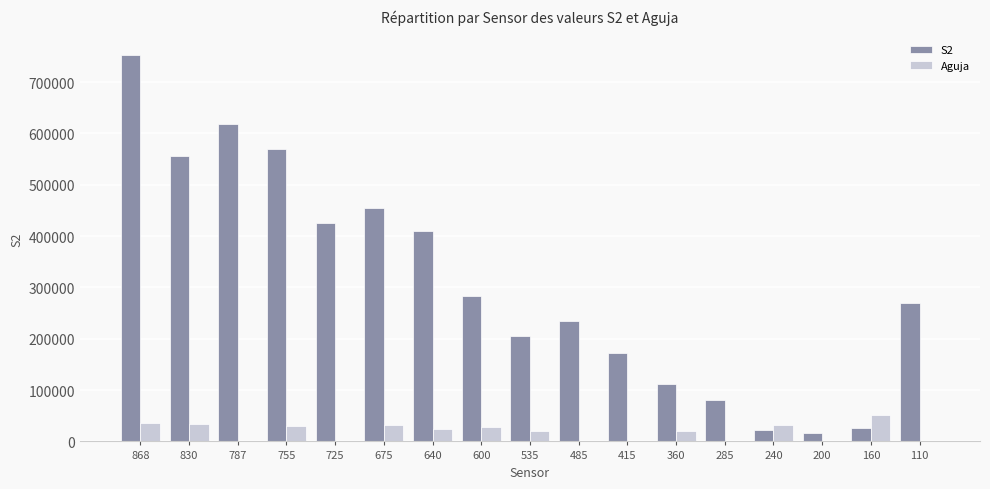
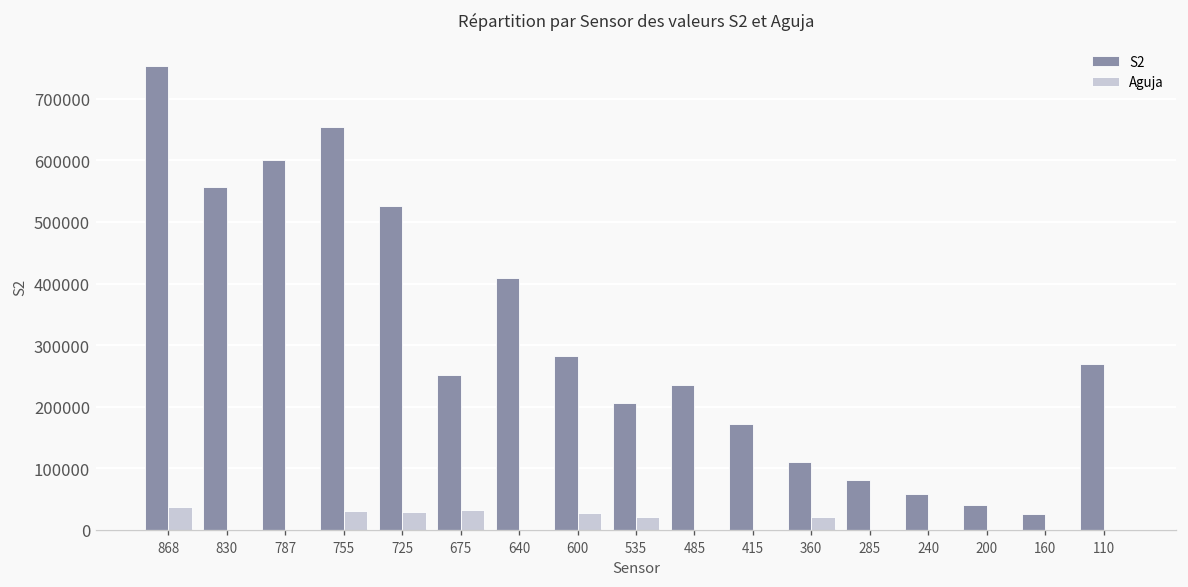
  {
    "S2": {
      "868": 750000,
      "830": 560000,
-     "787": 620000,
-     "755": 570000,
-     "725": 430000,
-     "675": 460000,
+     "787": 600000,
+     "755": 650000,
+     "725": 530000,
+     "675": 250000,
      "640": 410000,
      "600": 280000,
      "535": 210000,
      "485": 240000,
      "415": 170000,
      "360": 110000,
      "285": 80000,
-     "240": 20000,
-     "200": 20000,
+     "240": 60000,
+     "200": 40000,
      "160": 30000,
      "110": 270000
    },
    "Aguja": {
      "868": 40000,
-     "830": 30000,
+     "830": 0,
      "755": 30000,
-     "725": 0,
+     "725": 30000,
      "675": 30000,
-     "640": 20000,
+     "640": 0,
      "600": 30000,
      "535": 20000,
      "360": 20000,
-     "240": 30000,
-     "160": 50000
+     "240": 0,
+     "160": 0
    }
  }
